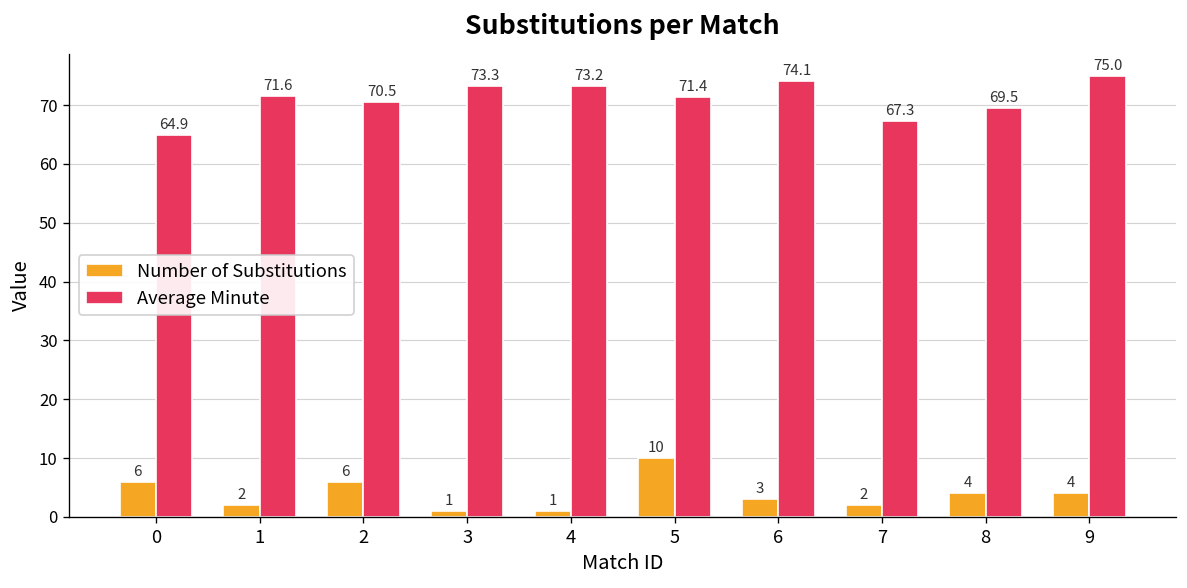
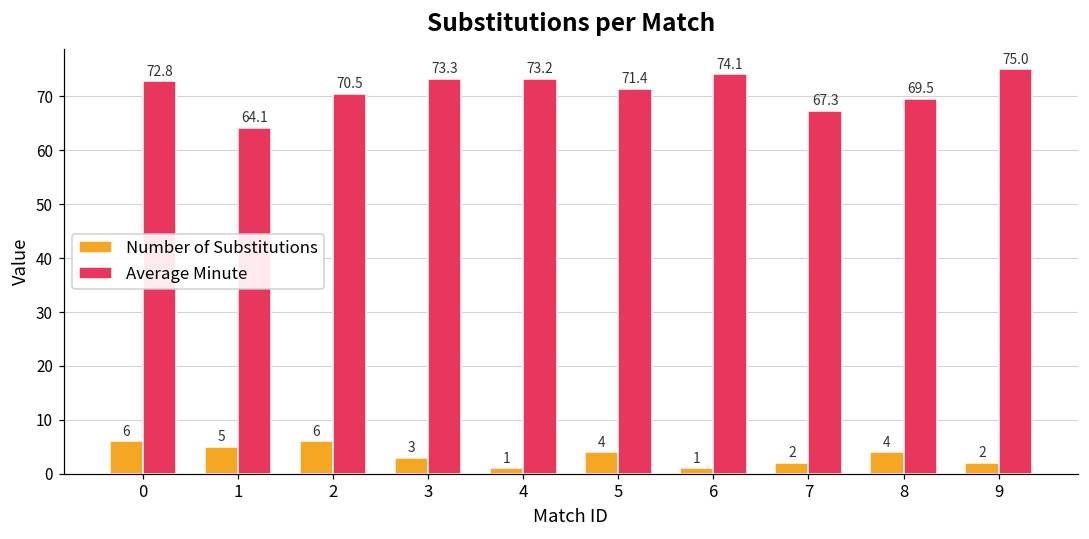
  {
    "Number of Substitutions": {
      "0": 6,
-     "1": 2,
+     "1": 5,
      "2": 6,
-     "3": 1,
+     "3": 3,
      "4": 1,
-     "5": 10,
-     "6": 3,
+     "5": 4,
+     "6": 1,
      "7": 2,
      "8": 4,
-     "9": 4
+     "9": 2
    },
    "Average Minute": {
-     "0": 64.9,
-     "1": 71.6,
+     "0": 72.8,
+     "1": 64.1,
      "2": 70.5,
      "3": 73.3,
      "4": 73.2,
      "5": 71.4,
      "6": 74.1,
      "7": 67.3,
      "8": 69.5,
      "9": 75.0
    }
  }
